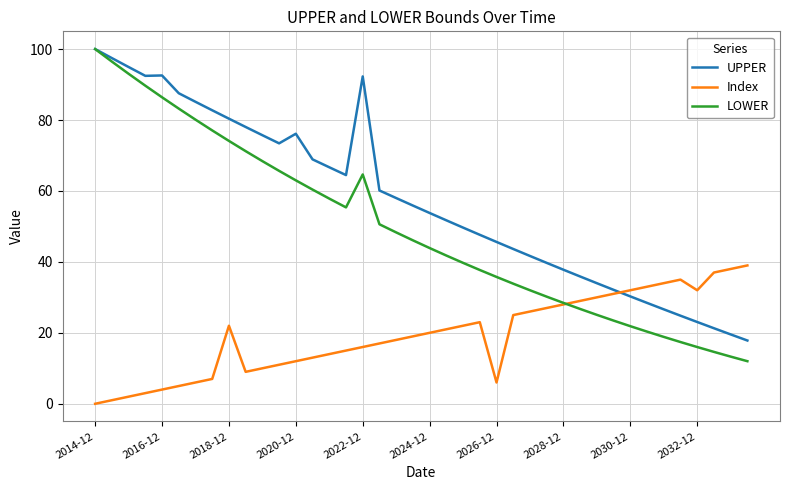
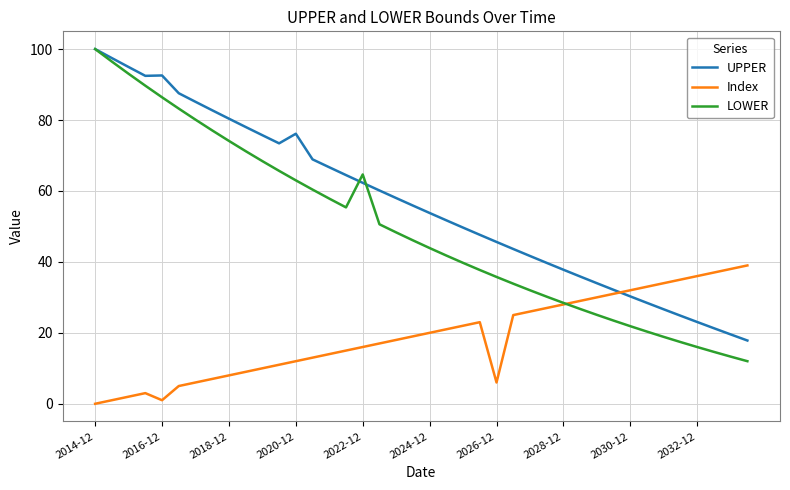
  {
    "UPPER": {
      "2016-12": 93,
      "2018-12": 80,
      "2020-12": 76,
-     "2022-12": 92,
+     "2022-12": 62,
      "2024-12": 54,
      "2026-12": 46,
      "2028-12": 38,
      "2030-12": 30,
      "2032-12": 23
    },
    "Index": {
      "2014-12": 0,
-     "2016-12": 4,
-     "2018-12": 22,
+     "2016-12": 1,
+     "2018-12": 8,
      "2020-12": 12,
      "2022-12": 16,
      "2024-12": 20,
      "2026-12": 6,
      "2030-12": 32,
-     "2032-12": 32
+     "2032-12": 36
    },
    "LOWER": {
      "2016-12": 86,
      "2018-12": 74,
      "2020-12": 63,
      "2022-12": 65,
      "2024-12": 44,
      "2026-12": 36,
      "2030-12": 22,
      "2032-12": 16
    }
  }
